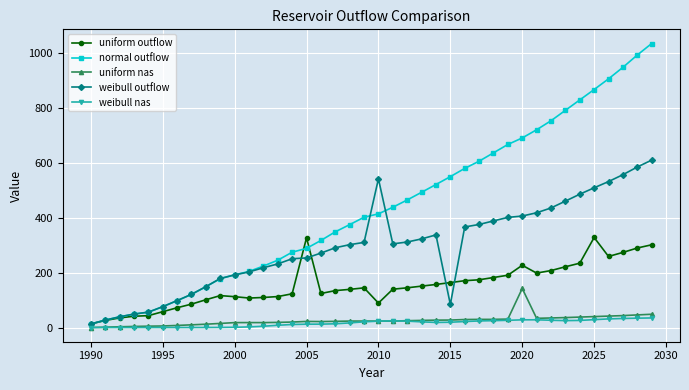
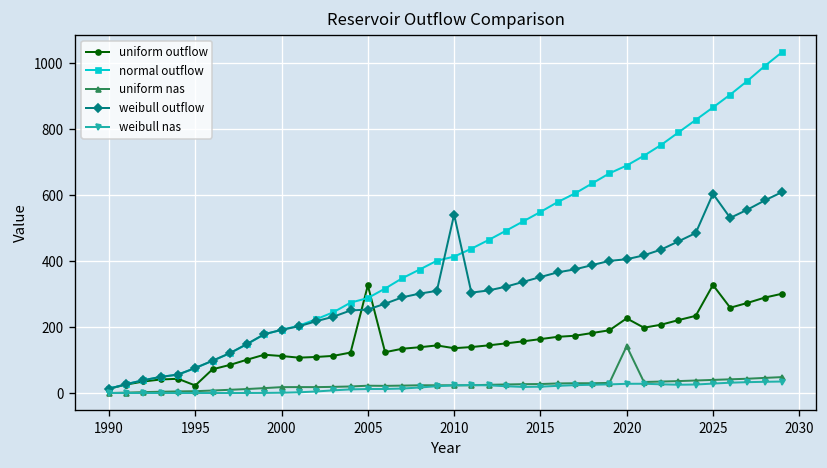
  {
    "uniform outflow": {
-     "1995": 60,
+     "1995": 20,
      "2000": 110,
      "2005": 330,
-     "2010": 90,
+     "2010": 140,
      "2015": 160,
      "2020": 230,
      "2025": 330
    },
    "uniform nas": {
      "2000": 20,
      "2005": 20,
      "2020": 140,
      "2025": 40
    },
    "weibull outflow": {
      "2005": 250,
      "2010": 540,
-     "2015": 80,
+     "2015": 350,
      "2020": 410,
-     "2025": 510
+     "2025": 600
    }
  }
